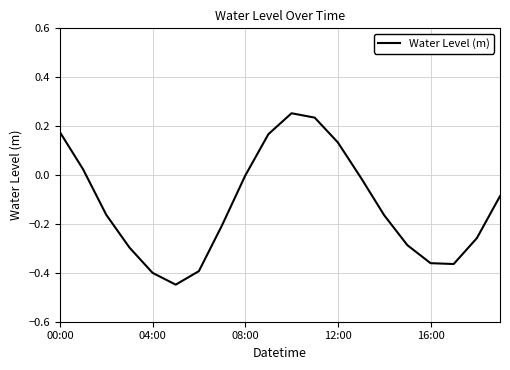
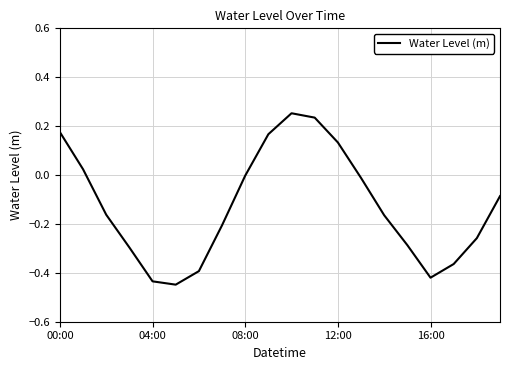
  {
    "00:00": 0.18,
-   "04:00": -0.40,
+   "04:00": -0.43,
    "08:00": 0.00,
    "12:00": 0.13,
-   "16:00": -0.36
+   "16:00": -0.42
  }
